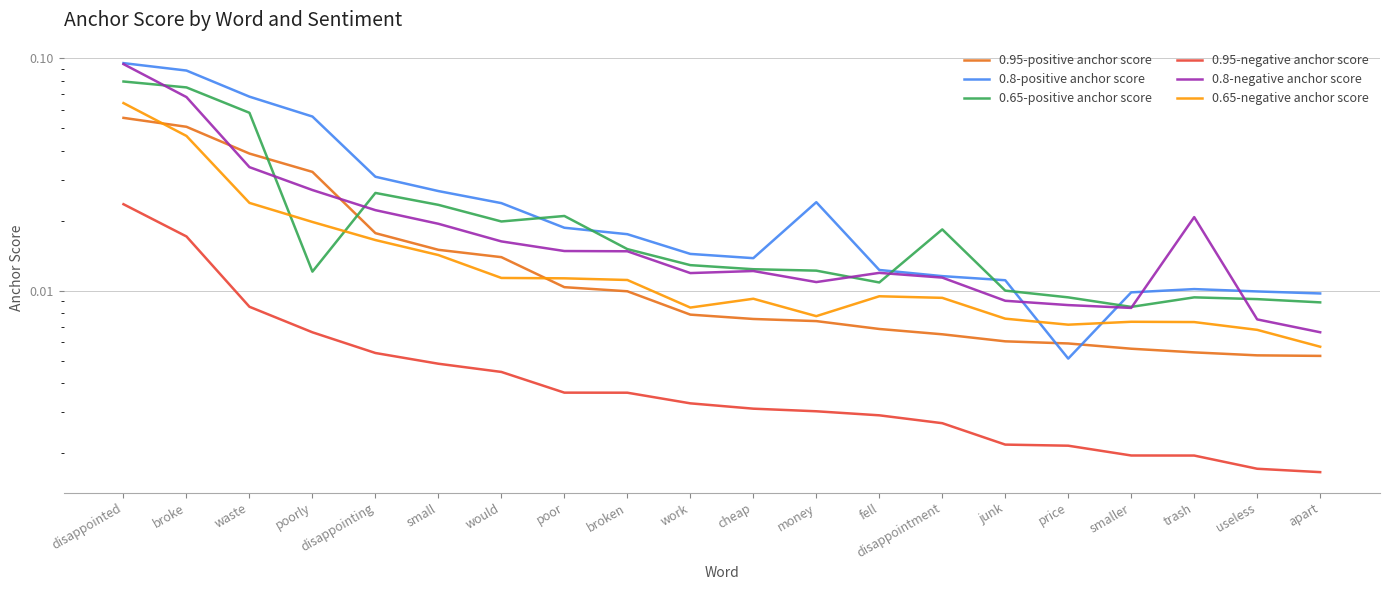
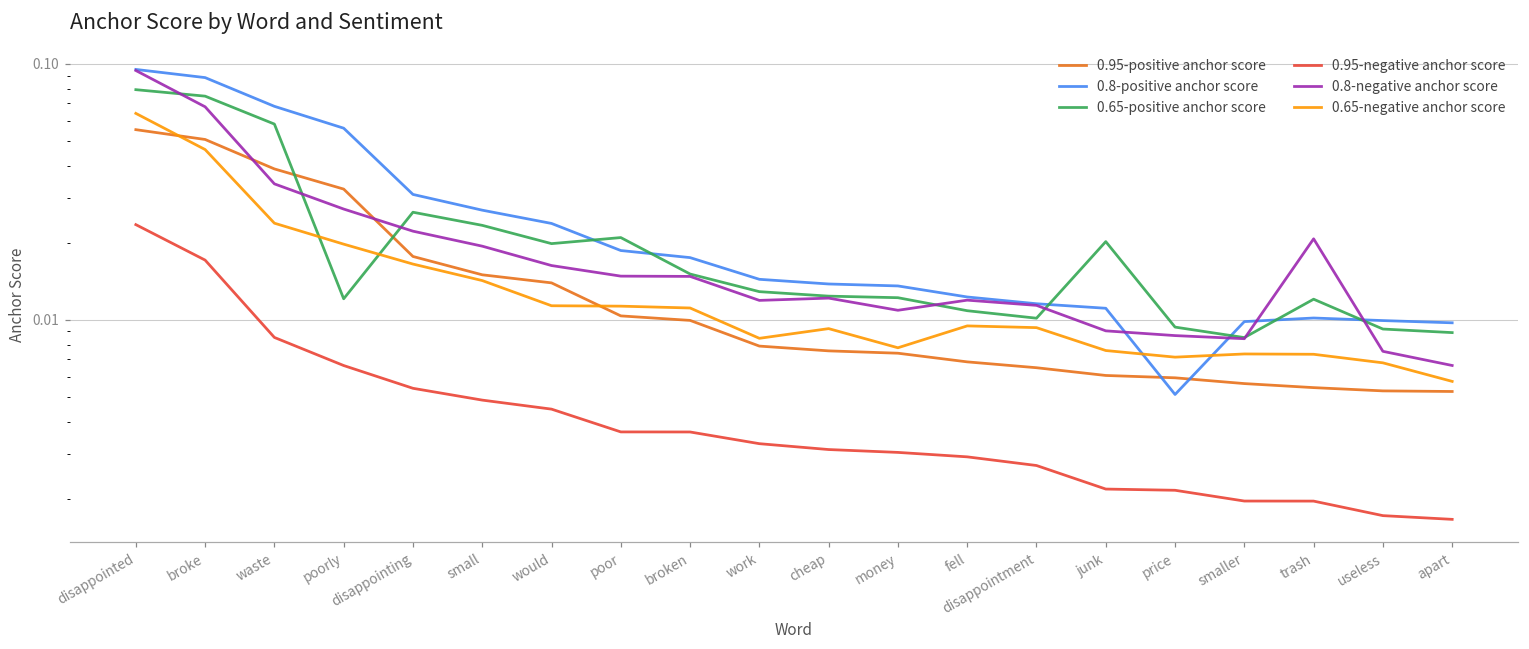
  {
    "0.8-positive anchor score": {
      "broke": 0.088,
      "waste": 0.068,
      "poorly": 0.056,
      "disappointing": 0.031,
      "small": 0.027,
      "would": 0.024,
      "poor": 0.019,
      "broken": 0.017,
      "work": 0.014,
      "cheap": 0.014,
-     "money": 0.024,
+     "money": 0.014,
      "fell": 0.012,
      "junk": 0.011,
      "price": 0.005,
      "smaller": 0.010,
      "trash": 0.010,
      "useless": 0.010,
      "apart": 0.0097
    },
    "0.65-positive anchor score": {
      "disappointed": 0.079,
      "broke": 0.075,
      "waste": 0.058,
      "poorly": 0.012,
      "disappointing": 0.026,
      "small": 0.023,
      "would": 0.020,
      "poor": 0.021,
      "work": 0.013,
      "money": 0.012,
      "fell": 0.011,
-     "disappointment": 0.018,
-     "junk": 0.0100,
+     "disappointment": 0.010,
+     "junk": 0.020,
      "price": 0.0094,
-     "trash": 0.0094,
+     "trash": 0.012,
      "useless": 0.0092,
      "apart": 0.0089
    },
    "0.8-negative anchor score": {
      "broke": 0.068,
      "waste": 0.034,
      "poorly": 0.027,
      "disappointing": 0.022,
      "small": 0.019,
      "would": 0.016,
      "poor": 0.015,
      "work": 0.012,
      "money": 0.011,
      "fell": 0.012,
      "junk": 0.0091,
      "price": 0.0087,
      "trash": 0.021,
      "useless": 0.0075,
      "apart": 0.0066
    }
  }
